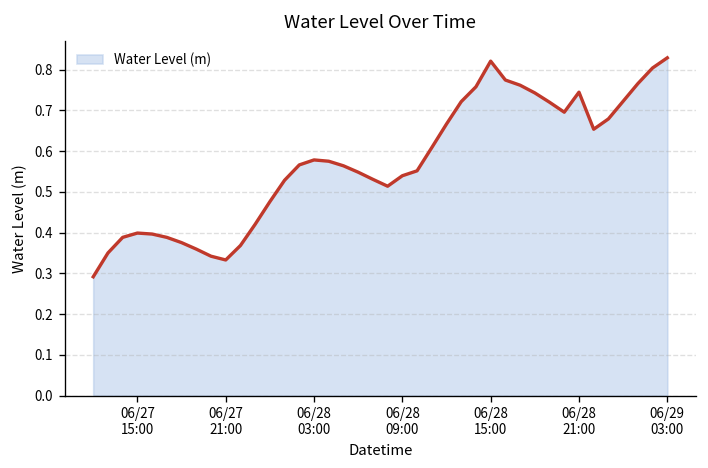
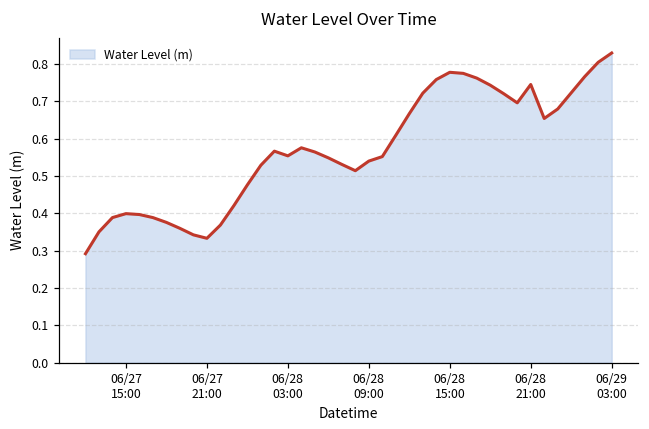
  {
    "06/27 15:00": 0.40,
    "06/27 21:00": 0.33,
-   "06/28 03:00": 0.58,
+   "06/28 03:00": 0.55,
    "06/28 09:00": 0.54,
-   "06/28 15:00": 0.82,
+   "06/28 15:00": 0.78,
    "06/28 21:00": 0.74,
    "06/29 03:00": 0.83
  }
